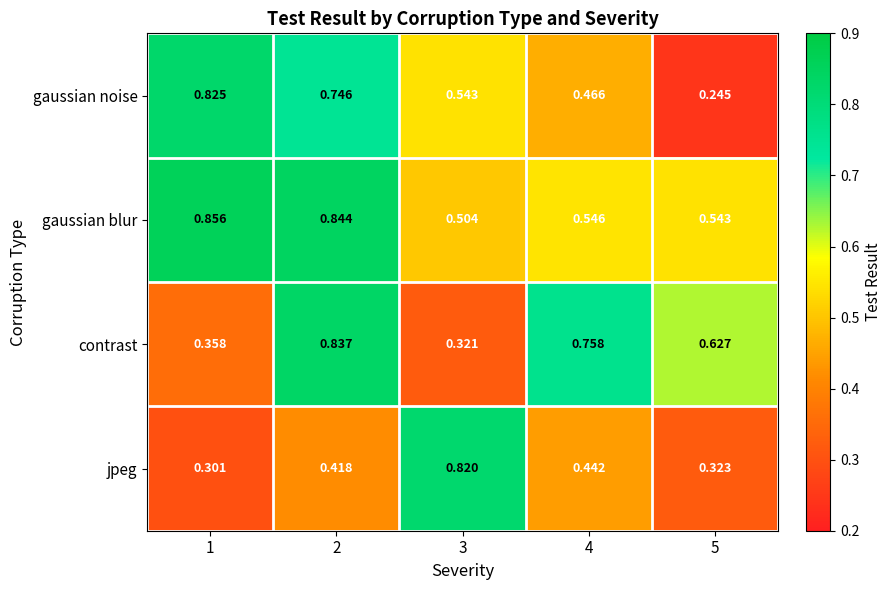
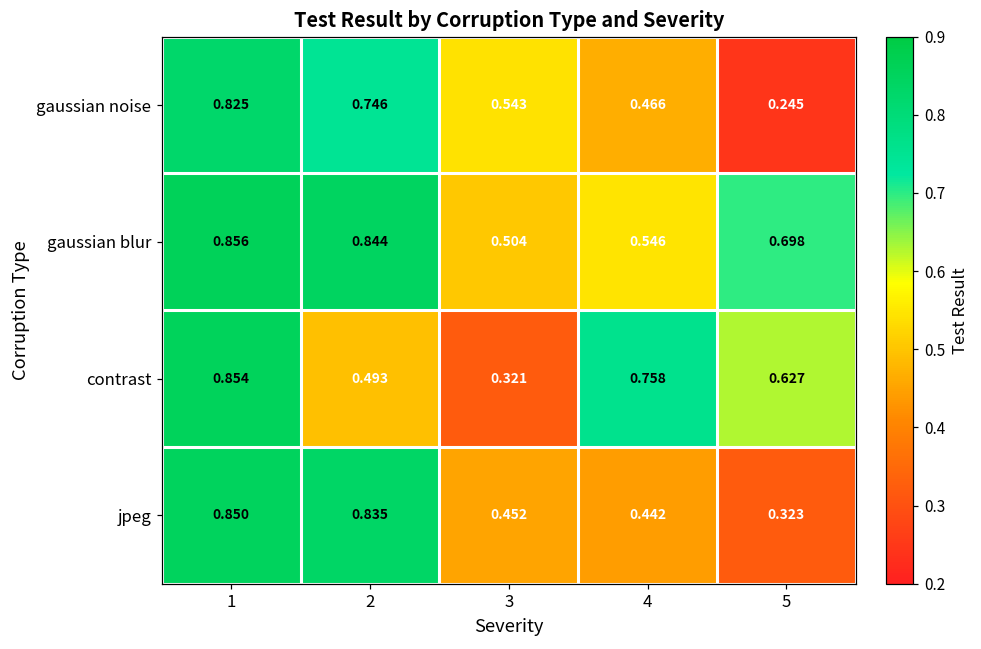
  {
    "gaussian noise": {
      "1": 0.825,
      "2": 0.746,
      "3": 0.543,
      "4": 0.466,
      "5": 0.245
    },
    "gaussian blur": {
      "1": 0.856,
      "2": 0.844,
      "3": 0.504,
      "4": 0.546,
-     "5": 0.543
+     "5": 0.698
    },
    "contrast": {
-     "1": 0.358,
-     "2": 0.837,
+     "1": 0.854,
+     "2": 0.493,
      "3": 0.321,
      "4": 0.758,
      "5": 0.627
    },
    "jpeg": {
-     "1": 0.301,
-     "2": 0.418,
-     "3": 0.820,
+     "1": 0.850,
+     "2": 0.835,
+     "3": 0.452,
      "4": 0.442,
      "5": 0.323
    }
  }
